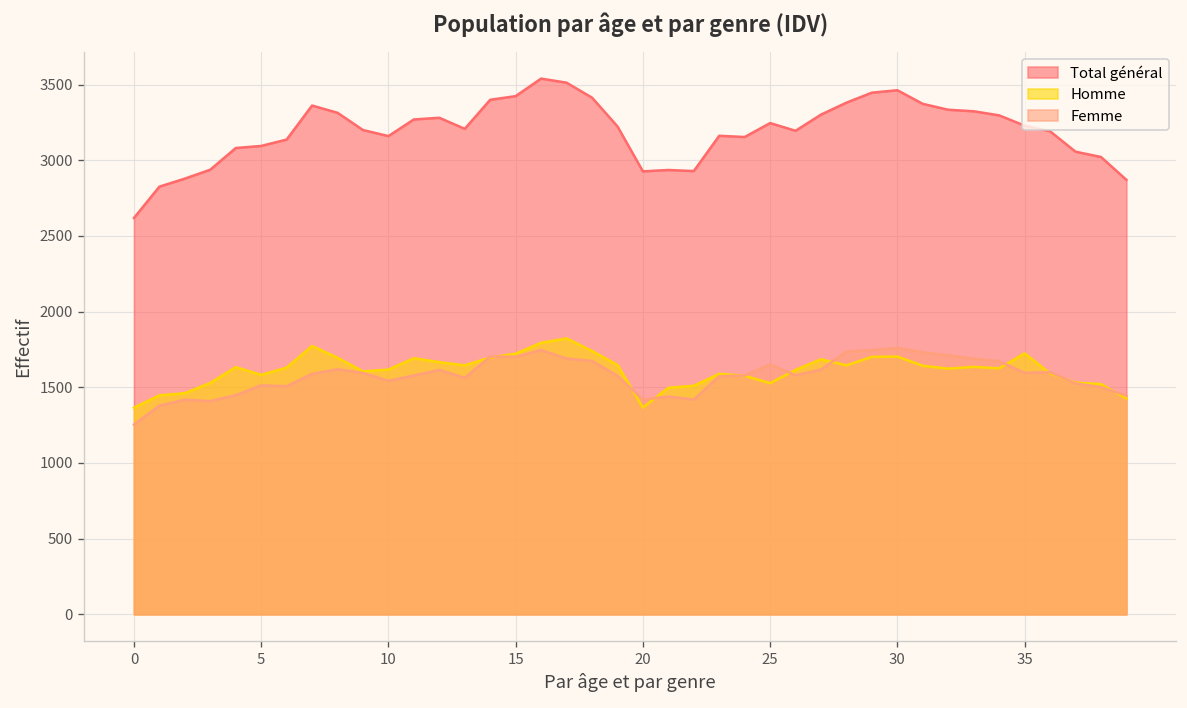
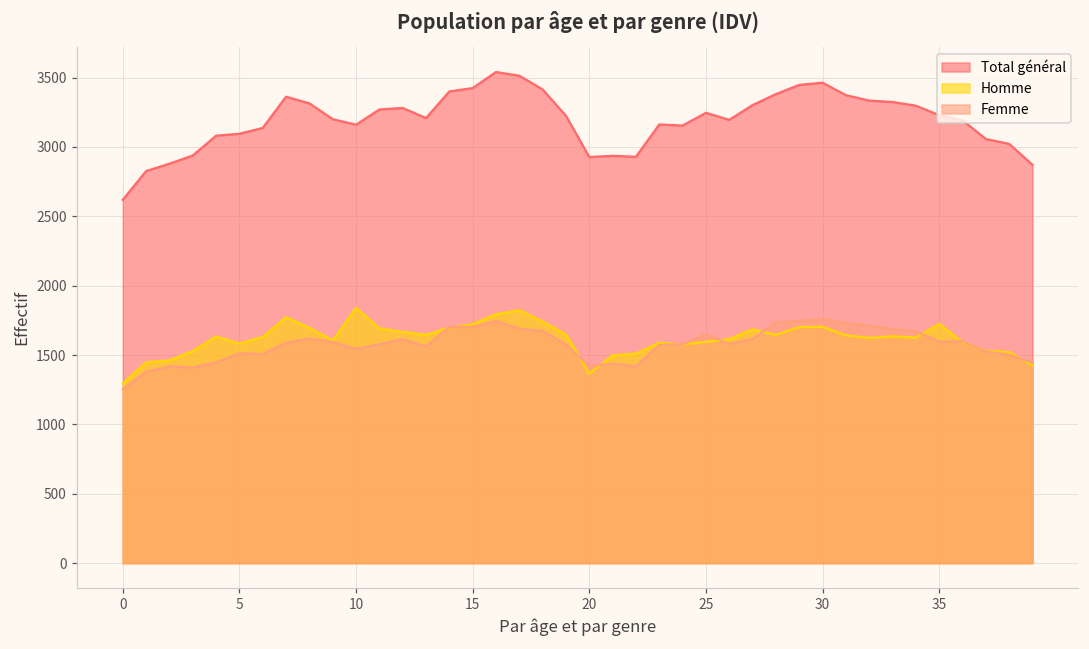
  {
    "Homme": {
-     "0": 1370,
+     "0": 1300,
      "5": 1580,
-     "10": 1620,
+     "10": 1840,
      "15": 1720,
      "20": 1370,
-     "25": 1530,
+     "25": 1600,
      "30": 1700,
      "35": 1720
    }
  }
